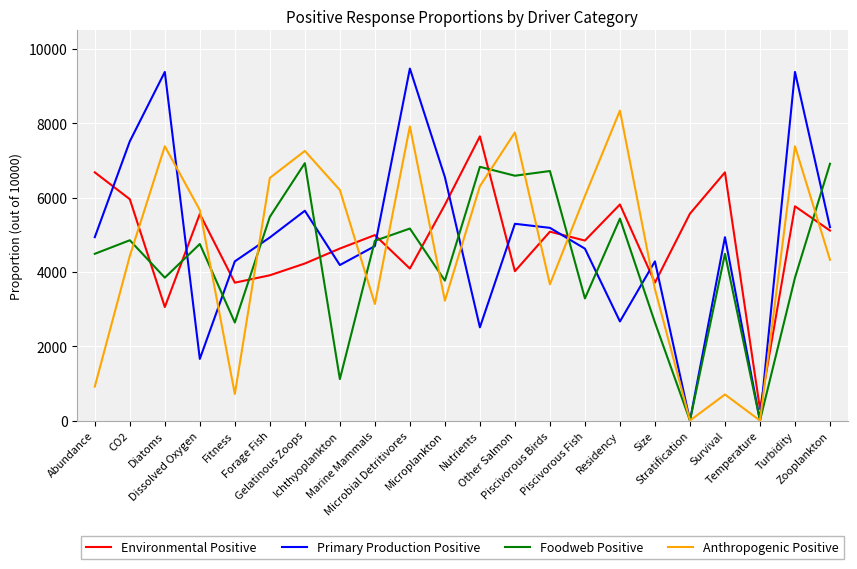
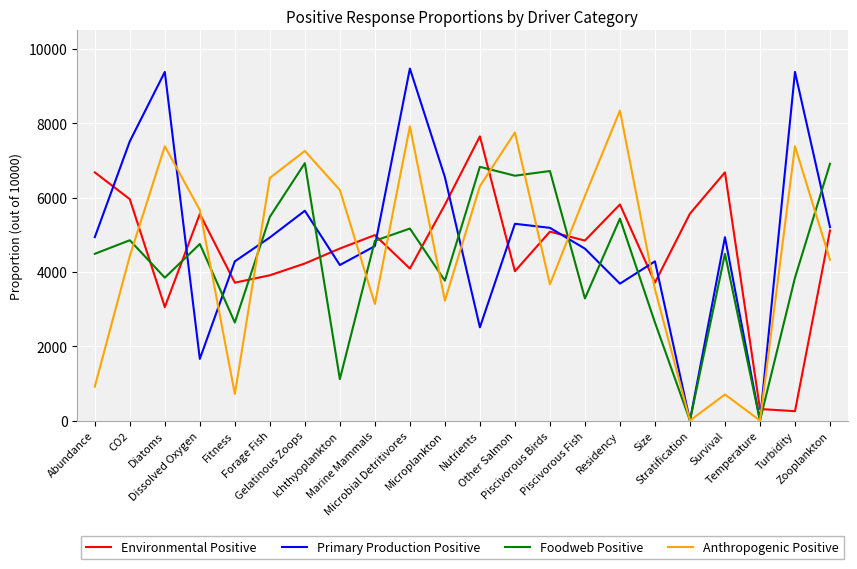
  {
    "Environmental Positive": {
      "Abundance": 6700,
      "CO2": 6000,
      "Diatoms": 3100,
      "Dissolved Oxygen": 5600,
      "Fitness": 3700,
      "Forage Fish": 3900,
      "Gelatinous Zoops": 4200,
      "Ichthyoplankton": 4600,
      "Marine Mammals": 5000,
      "Microbial Detritivores": 4100,
      "Microplankton": 5800,
      "Nutrients": 7700,
      "Other Salmon": 4000,
      "Piscivorous Birds": 5100,
      "Piscivorous Fish": 4800,
      "Residency": 5800,
      "Size": 3700,
      "Stratification": 5600,
      "Survival": 6700,
      "Temperature": 300,
-     "Turbidity": 5800,
+     "Turbidity": 300,
      "Zooplankton": 5100
    },
    "Primary Production Positive": {
      "Abundance": 4900,
      "CO2": 7500,
      "Diatoms": 9400,
      "Dissolved Oxygen": 1700,
      "Fitness": 4300,
      "Forage Fish": 4900,
      "Gelatinous Zoops": 5600,
      "Ichthyoplankton": 4200,
      "Marine Mammals": 4700,
      "Microbial Detritivores": 9500,
      "Microplankton": 6600,
      "Nutrients": 2500,
      "Other Salmon": 5300,
      "Piscivorous Birds": 5200,
      "Piscivorous Fish": 4600,
-     "Residency": 2700,
+     "Residency": 3700,
      "Size": 4300,
      "Survival": 4900,
      "Turbidity": 9400,
      "Zooplankton": 5200
    },
    "Foodweb Positive": {
      "Abundance": 4500,
      "CO2": 4900,
      "Diatoms": 3800,
      "Dissolved Oxygen": 4800,
      "Fitness": 2600,
      "Forage Fish": 5500,
      "Gelatinous Zoops": 6900,
      "Ichthyoplankton": 1100,
      "Marine Mammals": 4800,
      "Microbial Detritivores": 5200,
      "Microplankton": 3800,
      "Nutrients": 6800,
      "Other Salmon": 6600,
      "Piscivorous Birds": 6700,
      "Piscivorous Fish": 3300,
      "Residency": 5400,
      "Size": 2600,
      "Survival": 4500,
      "Turbidity": 3800,
      "Zooplankton": 6900
    },
    "Anthropogenic Positive": {
      "Abundance": 900,
      "CO2": 4400,
      "Diatoms": 7400,
      "Dissolved Oxygen": 5700,
      "Fitness": 700,
      "Forage Fish": 6500,
      "Gelatinous Zoops": 7300,
      "Ichthyoplankton": 6200,
      "Marine Mammals": 3100,
      "Microbial Detritivores": 7900,
      "Microplankton": 3200,
      "Nutrients": 6300,
      "Other Salmon": 7800,
      "Piscivorous Birds": 3700,
      "Piscivorous Fish": 6000,
      "Residency": 8300,
      "Size": 3500,
      "Survival": 700,
      "Turbidity": 7400,
      "Zooplankton": 4300
    }
  }
